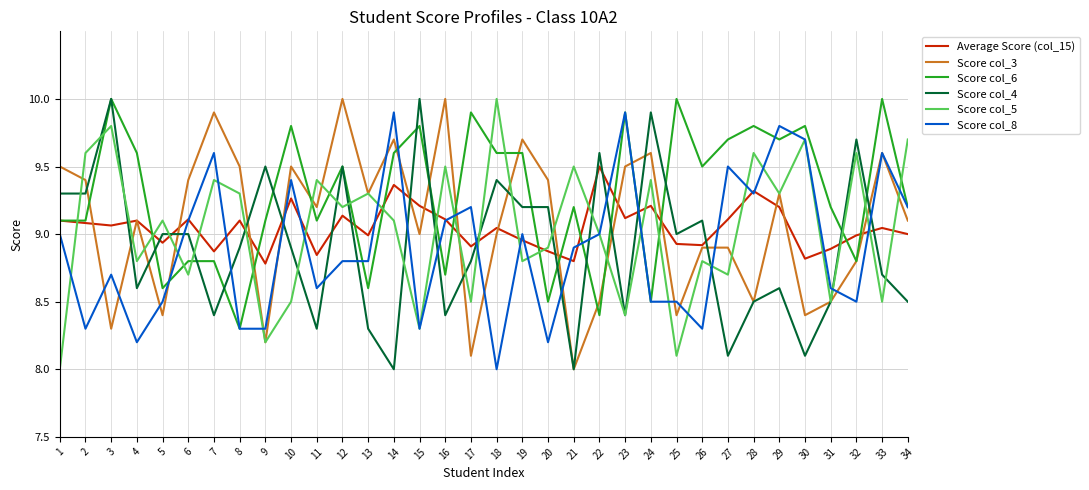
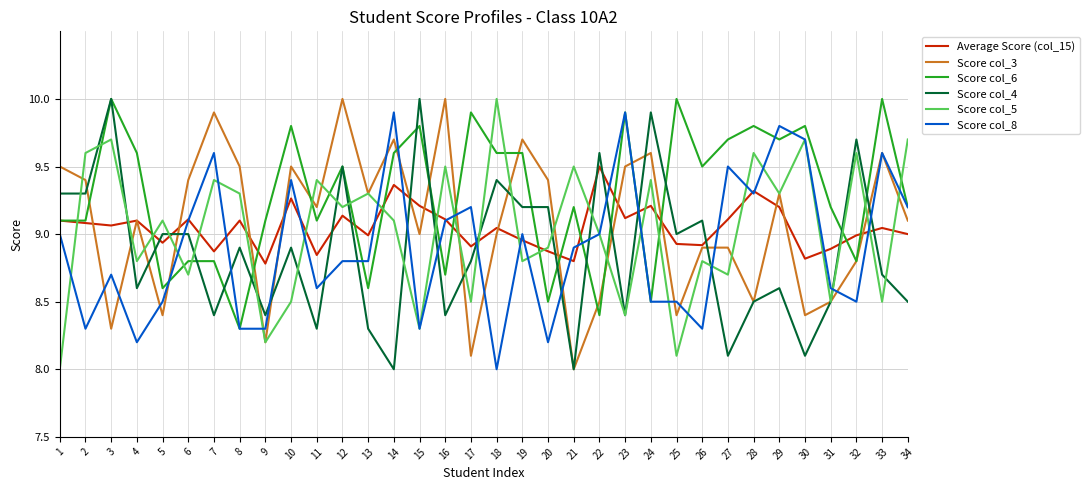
  {
    "Average Score (col_15)": {
      "3": 9.06,
      "5": 8.94,
      "7": 8.87,
      "8": 9.1,
      "9": 8.8,
      "10": 9.26,
      "11": 8.85,
      "12": 9.14,
      "13": 9.0,
      "14": 9.36,
      "15": 9.2,
      "17": 8.9,
      "18": 9.05,
      "19": 8.95,
      "20": 8.87,
      "21": 8.8,
      "22": 9.5,
      "23": 9.1,
      "24": 9.2,
      "25": 8.93,
      "27": 9.1,
      "29": 9.2,
      "30": 8.8,
      "31": 8.9,
      "32": 9.0,
      "33": 9.05,
      "34": 9.0
    },
    "Score col_3": {
      "1": 9.5,
      "2": 9.4,
      "3": 8.3,
      "5": 8.4,
      "6": 9.4,
      "7": 9.9,
      "8": 9.5,
      "10": 9.5,
      "11": 9.2,
      "12": 10.0,
      "14": 9.7,
      "15": 9.0,
      "16": 10.0,
      "17": 8.1,
      "18": 9.0,
      "19": 9.7,
      "20": 9.4,
      "22": 8.5,
      "23": 9.5,
      "24": 9.6,
      "25": 8.4,
      "27": 8.9,
      "30": 8.4,
      "34": 9.1
    },
    "Score col_6": {
      "4": 9.6,
      "5": 8.6,
      "6": 8.8,
      "7": 8.8,
      "9": 9.1,
      "10": 9.8,
      "11": 9.1,
      "13": 8.6,
      "14": 9.6,
      "15": 9.8,
      "16": 8.7,
      "17": 9.9,
      "18": 9.6,
      "19": 9.6,
      "20": 8.5,
      "21": 9.2,
      "22": 8.4,
      "25": 10.0,
      "26": 9.5,
      "27": 9.7,
      "28": 9.8,
      "29": 9.7,
      "30": 9.8,
      "31": 9.2,
      "33": 10.0
    },
    "Score col_4": {
      "1": 9.3,
      "2": 9.3,
      "4": 8.6,
      "5": 9.0,
      "6": 9.0,
      "7": 8.4,
      "8": 8.9,
-     "9": 9.5,
+     "9": 8.4,
      "10": 8.9,
      "11": 8.3,
      "13": 8.3,
      "14": 8.0,
      "15": 10.0,
      "16": 8.4,
      "17": 8.8,
      "18": 9.4,
      "19": 9.2,
      "20": 9.2,
      "22": 9.6,
      "24": 9.9,
      "25": 9.0,
      "26": 9.1,
      "27": 8.1,
      "29": 8.6,
      "30": 8.1,
      "32": 9.7,
      "33": 8.7,
      "34": 8.5
    },
    "Score col_5": {
      "1": 8.0,
      "2": 9.6,
-     "3": 9.8,
+     "3": 9.7,
      "4": 8.8,
      "5": 9.1,
      "6": 8.7,
      "7": 9.4,
      "8": 9.3,
      "10": 8.5,
      "11": 9.4,
      "12": 9.2,
      "14": 9.1,
      "16": 9.5,
      "17": 8.5,
      "18": 10.0,
      "19": 8.8,
      "20": 8.9,
      "21": 9.5,
      "24": 9.4,
      "25": 8.1,
      "26": 8.8,
      "27": 8.7,
      "28": 9.6,
      "32": 9.6,
      "33": 8.5,
      "34": 9.7
    },
    "Score col_8": {
      "1": 9.0,
      "2": 8.3,
      "3": 8.7,
      "4": 8.2,
      "5": 8.5,
      "7": 9.6,
      "9": 8.3,
      "10": 9.4,
      "11": 8.6,
      "12": 8.8,
      "13": 8.8,
      "14": 9.9,
      "17": 9.2,
      "18": 8.0,
      "19": 9.0,
      "20": 8.2,
      "21": 8.9,
      "25": 8.5,
      "26": 8.3,
      "27": 9.5,
      "29": 9.8,
      "31": 8.6,
      "32": 8.5
    }
  }
